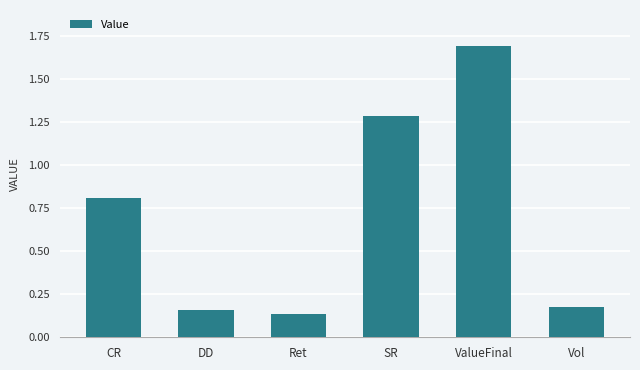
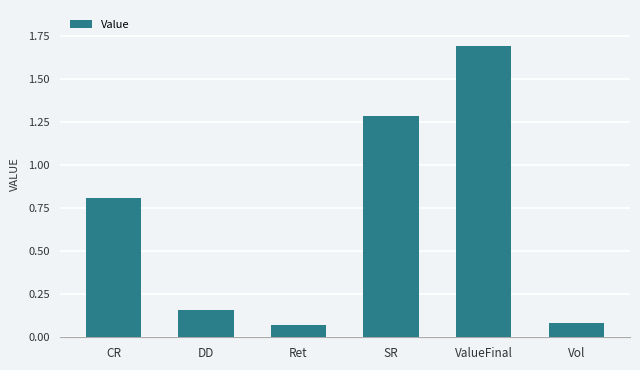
  {
    "CR": 0.81,
    "DD": 0.16,
-   "Ret": 0.13,
+   "Ret": 0.07,
    "SR": 1.28,
    "ValueFinal": 1.69,
-   "Vol": 0.18
+   "Vol": 0.08
  }
